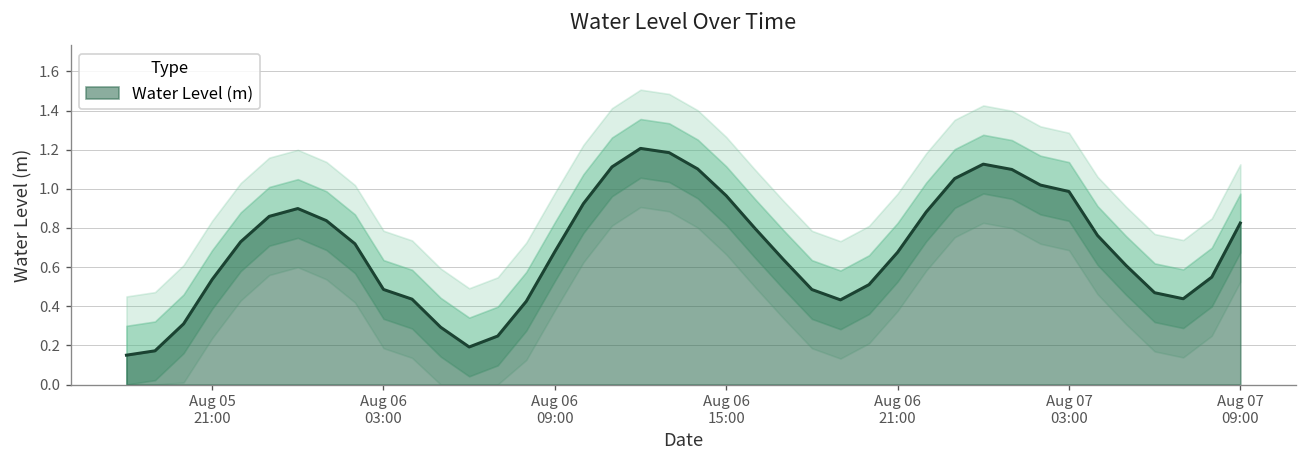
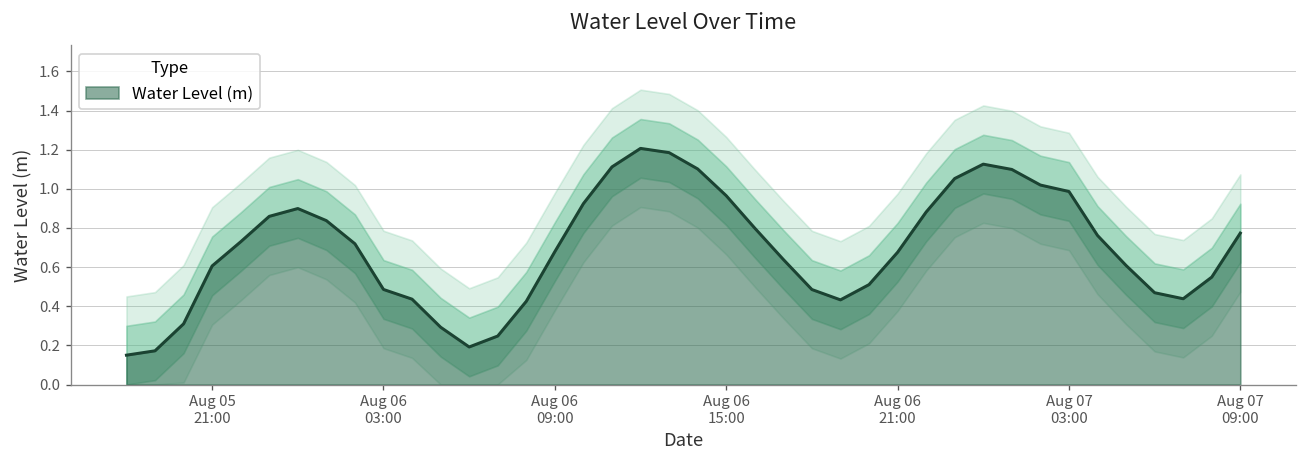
  {
    "Water Level (m)": {
-     "Aug 05 21:00": 0.54,
+     "Aug 05 21:00": 0.61,
      "Aug 06 03:00": 0.49,
      "Aug 06 09:00": 0.68,
      "Aug 06 15:00": 0.97,
      "Aug 06 21:00": 0.68,
      "Aug 07 03:00": 0.99,
-     "Aug 07 09:00": 0.83
+     "Aug 07 09:00": 0.77
    }
  }
